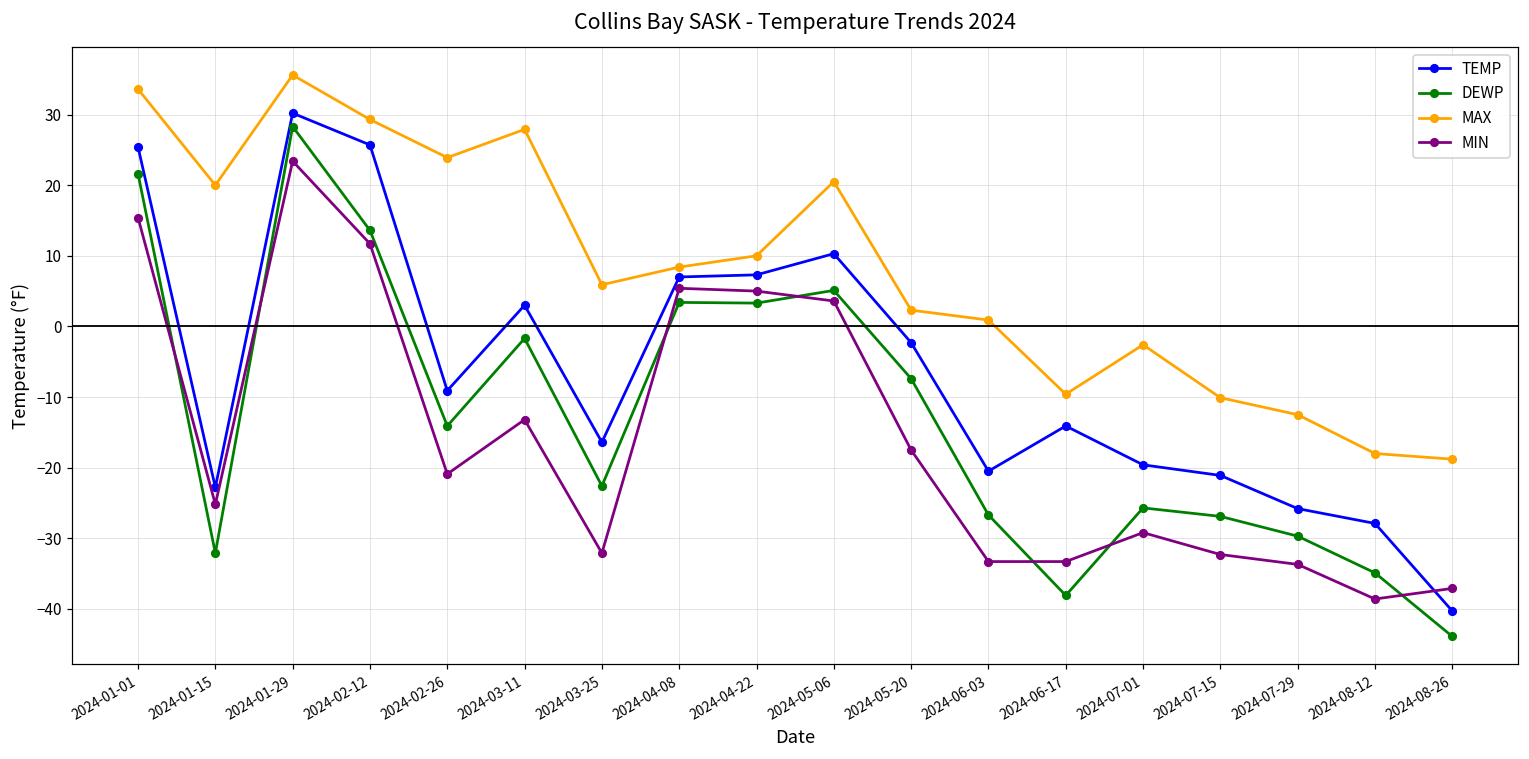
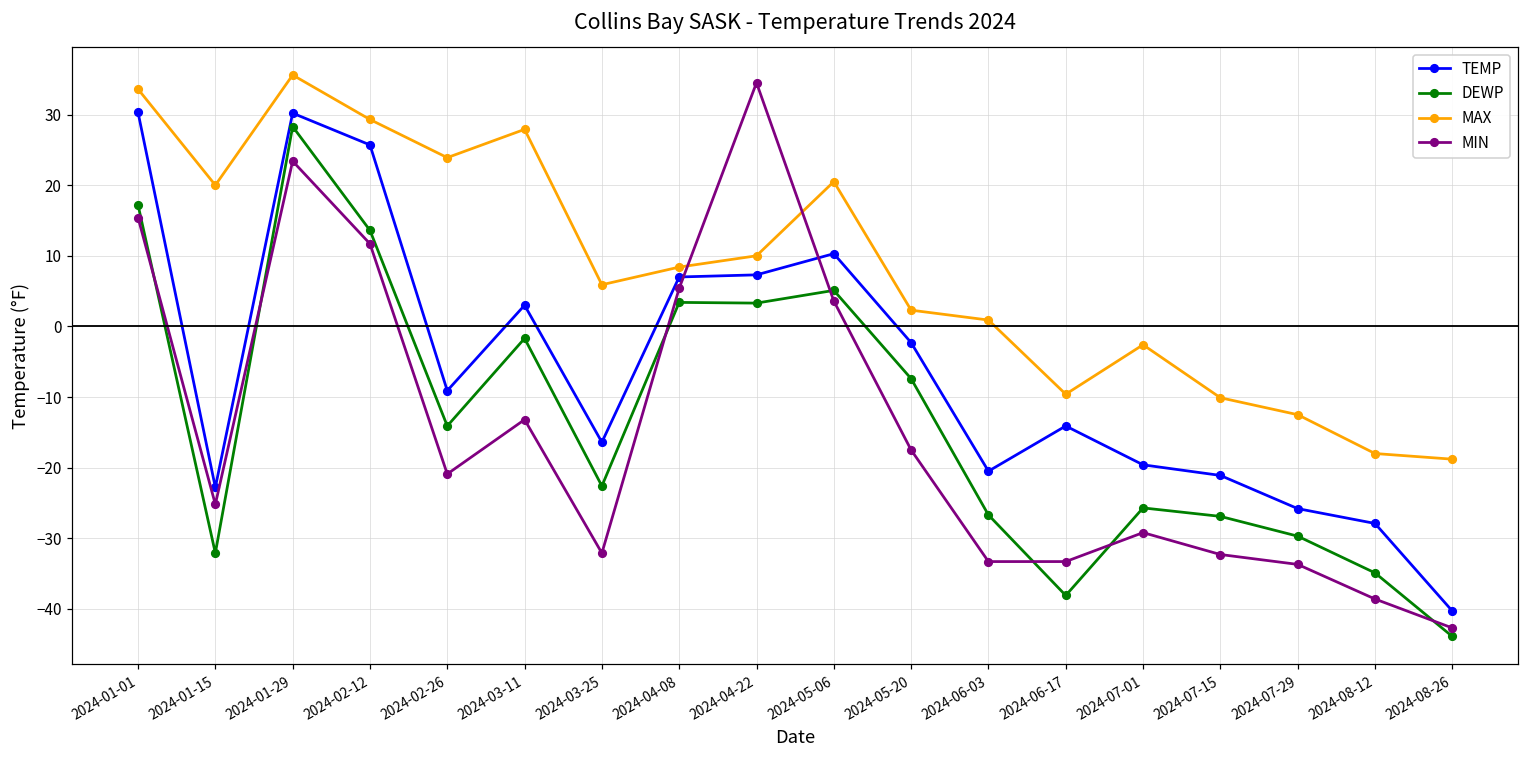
  {
    "TEMP": {
-     "2024-01-01": 25,
+     "2024-01-01": 30,
      "2024-01-15": -23,
      "2024-01-29": 30,
      "2024-02-12": 26,
      "2024-02-26": -9,
      "2024-03-11": 3,
      "2024-03-25": -16,
      "2024-04-08": 7,
      "2024-04-22": 7,
      "2024-05-06": 10,
      "2024-05-20": -2,
      "2024-06-03": -21,
      "2024-06-17": -14,
      "2024-07-01": -20,
      "2024-07-15": -21,
      "2024-07-29": -26,
      "2024-08-12": -28,
      "2024-08-26": -40
    },
    "DEWP": {
-     "2024-01-01": 22,
+     "2024-01-01": 17,
      "2024-01-15": -32,
      "2024-01-29": 28,
      "2024-02-12": 14,
      "2024-02-26": -14,
      "2024-03-11": -2,
      "2024-03-25": -23,
      "2024-04-08": 3,
      "2024-04-22": 3,
      "2024-05-06": 5,
      "2024-05-20": -7,
      "2024-06-03": -27,
      "2024-06-17": -38,
      "2024-07-01": -26,
      "2024-07-15": -27,
      "2024-07-29": -30,
      "2024-08-12": -35,
      "2024-08-26": -44
    },
    "MAX": {
      "2024-01-01": 34,
      "2024-01-15": 20,
      "2024-01-29": 36,
      "2024-02-12": 29,
      "2024-02-26": 24,
      "2024-03-11": 28,
      "2024-03-25": 6,
      "2024-04-08": 8,
      "2024-04-22": 10,
      "2024-05-06": 21,
      "2024-05-20": 2,
      "2024-06-03": 1,
      "2024-06-17": -10,
      "2024-07-01": -3,
      "2024-07-15": -10,
      "2024-07-29": -13,
      "2024-08-12": -18,
      "2024-08-26": -19
    },
    "MIN": {
      "2024-01-01": 15,
      "2024-01-15": -25,
      "2024-01-29": 23,
      "2024-02-12": 12,
      "2024-02-26": -21,
      "2024-03-11": -13,
      "2024-03-25": -32,
      "2024-04-08": 5,
-     "2024-04-22": 5,
+     "2024-04-22": 35,
      "2024-05-06": 4,
      "2024-05-20": -18,
      "2024-06-03": -33,
      "2024-06-17": -33,
      "2024-07-01": -29,
      "2024-07-15": -32,
      "2024-07-29": -34,
      "2024-08-12": -39,
-     "2024-08-26": -37
+     "2024-08-26": -43
    }
  }
